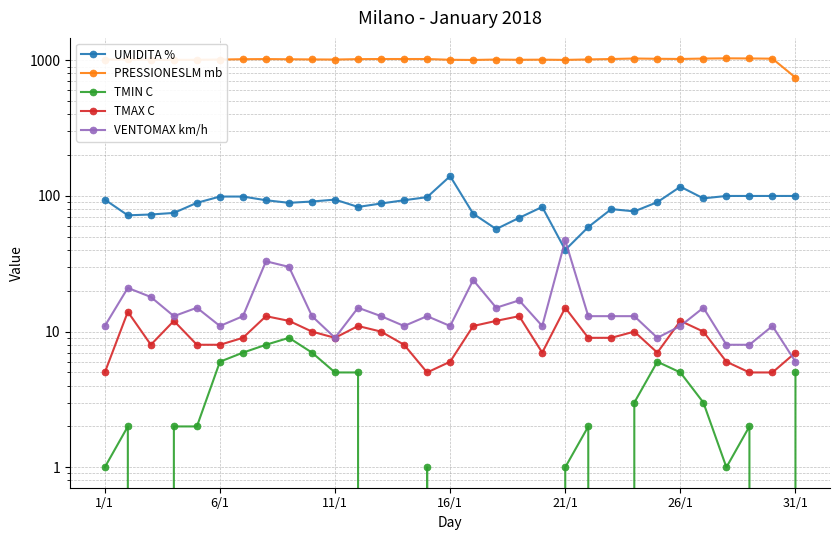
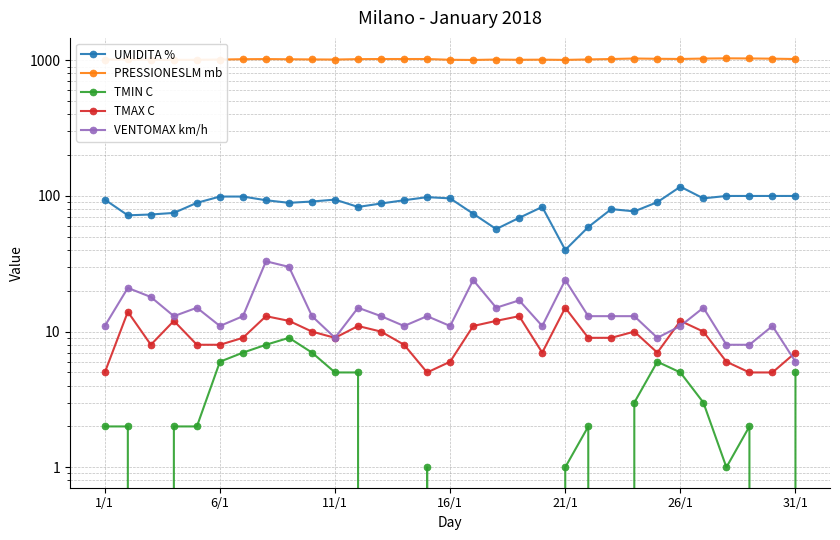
  {
    "UMIDITA %": {
      "1/1": 90,
      "6/1": 100,
      "11/1": 90,
-     "16/1": 140,
+     "16/1": 100,
      "21/1": 40,
      "26/1": 120,
      "31/1": 100
    },
    "PRESSIONESLM mb": {
      "11/1": 1000,
      "16/1": 1000,
      "21/1": 1000,
      "26/1": 1000,
-     "31/1": 700
+     "31/1": 1000
    },
    "TMIN C": {
-     "1/1": 1,
+     "1/1": 2,
      "6/1": 6,
      "11/1": 5,
      "21/1": 1,
      "26/1": 5,
      "31/1": 5
    },
    "TMAX C": {
      "1/1": 5,
      "6/1": 8,
      "16/1": 6,
      "21/1": 15,
      "26/1": 12,
      "31/1": 7
    },
    "VENTOMAX km/h": {
      "1/1": 11,
      "6/1": 11,
      "16/1": 11,
-     "21/1": 47,
+     "21/1": 24,
      "26/1": 11,
      "31/1": 6
    }
  }
